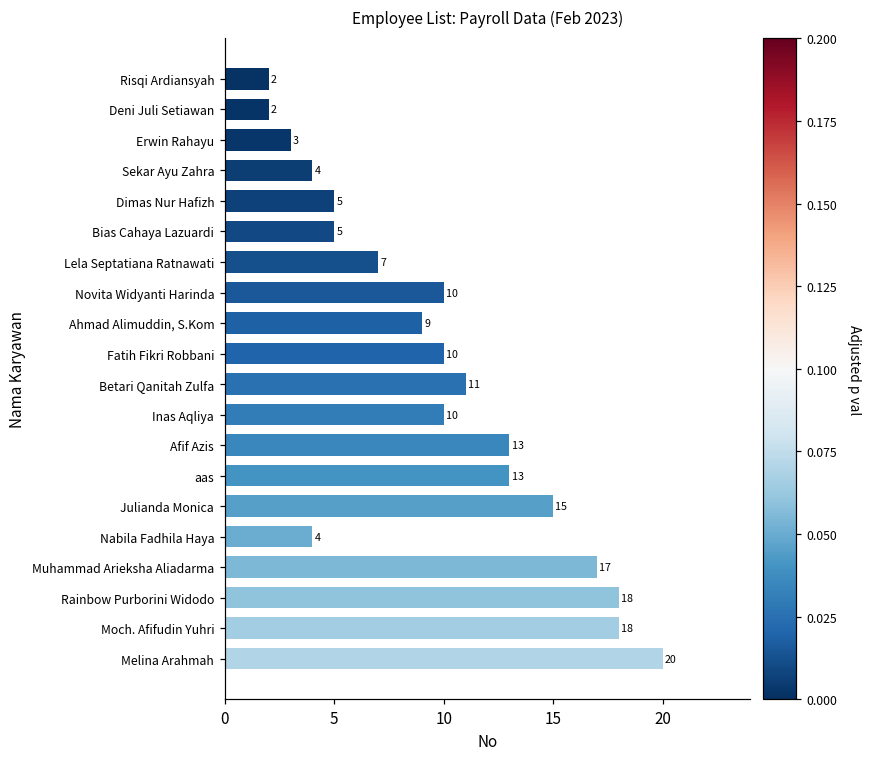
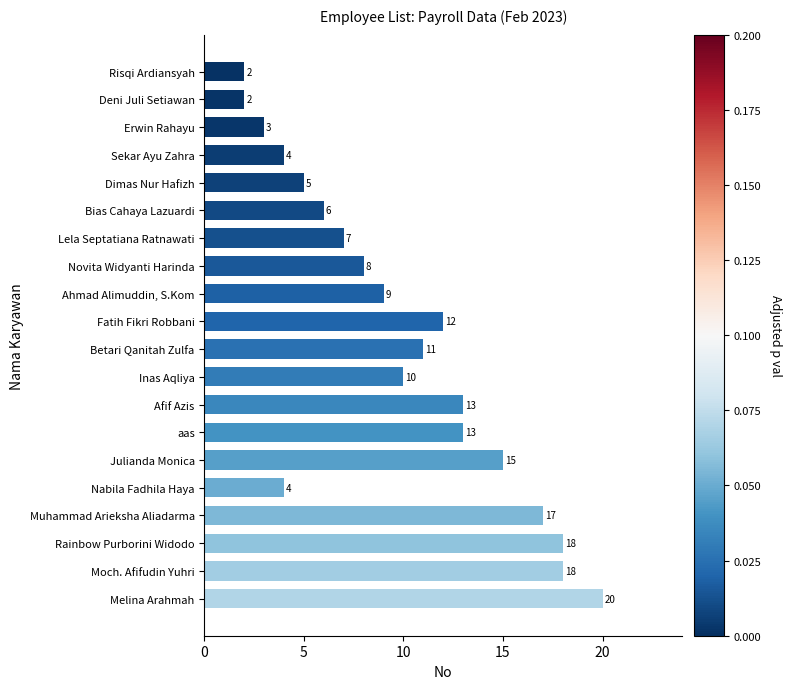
  {
    "Risqi Ardiansyah": 2,
    "Deni Juli Setiawan": 2,
    "Erwin Rahayu": 3,
    "Sekar Ayu Zahra": 4,
    "Dimas Nur Hafizh": 5,
-   "Bias Cahaya Lazuardi": 5,
+   "Bias Cahaya Lazuardi": 6,
    "Lela Septatiana Ratnawati": 7,
-   "Novita Widyanti Harinda": 10,
+   "Novita Widyanti Harinda": 8,
    "Ahmad Alimuddin, S.Kom": 9,
-   "Fatih Fikri Robbani": 10,
+   "Fatih Fikri Robbani": 12,
    "Betari Qanitah Zulfa": 11,
    "Inas Aqliya": 10,
    "Afif Azis": 13,
    "aas": 13,
    "Julianda Monica": 15,
    "Nabila Fadhila Haya": 4,
    "Muhammad Arieksha Aliadarma": 17,
    "Rainbow Purborini Widodo": 18,
    "Moch. Afifudin Yuhri": 18,
    "Melina Arahmah": 20
  }
